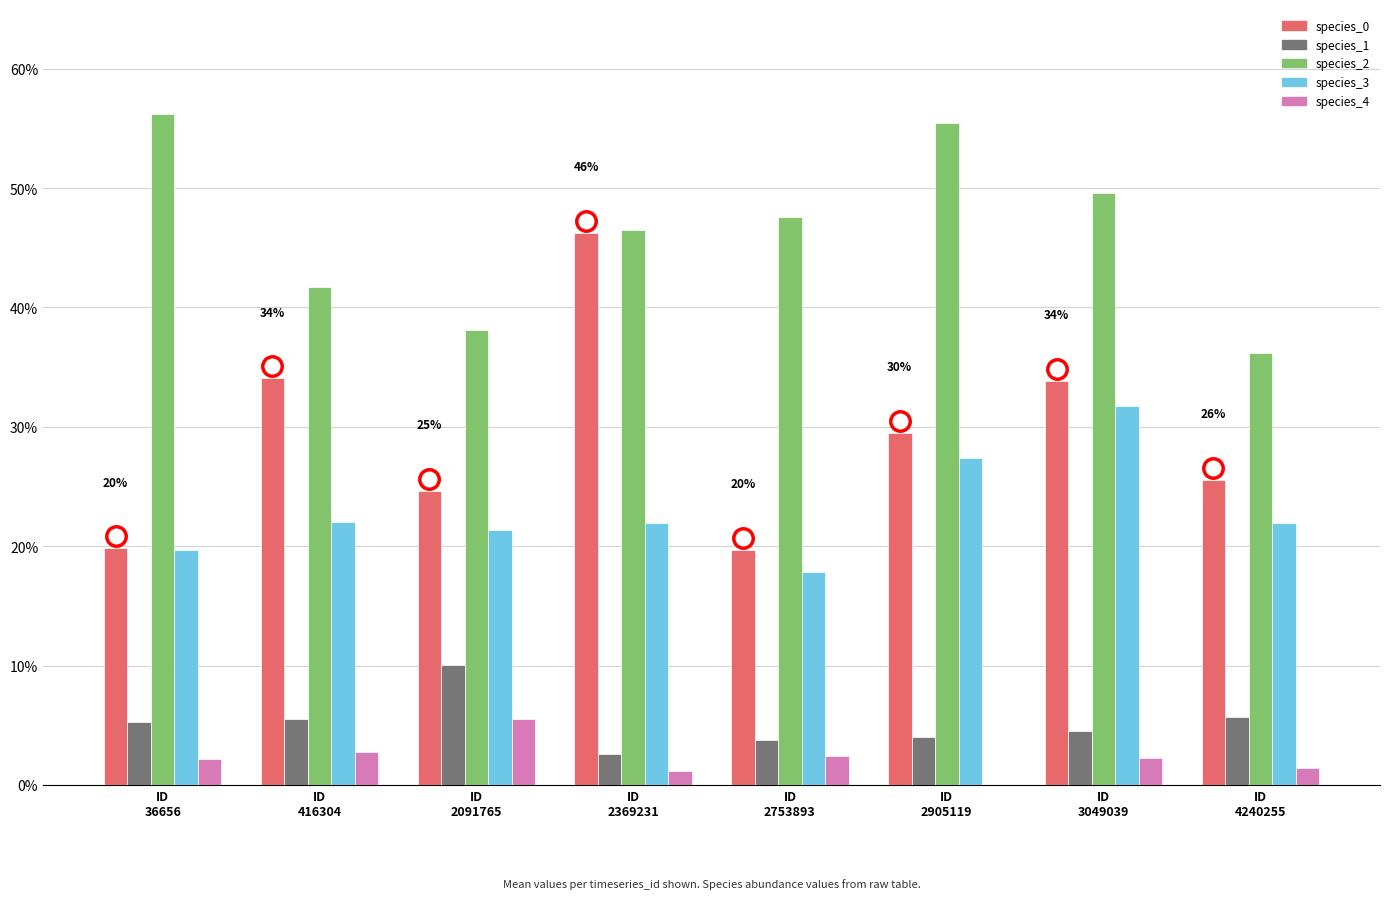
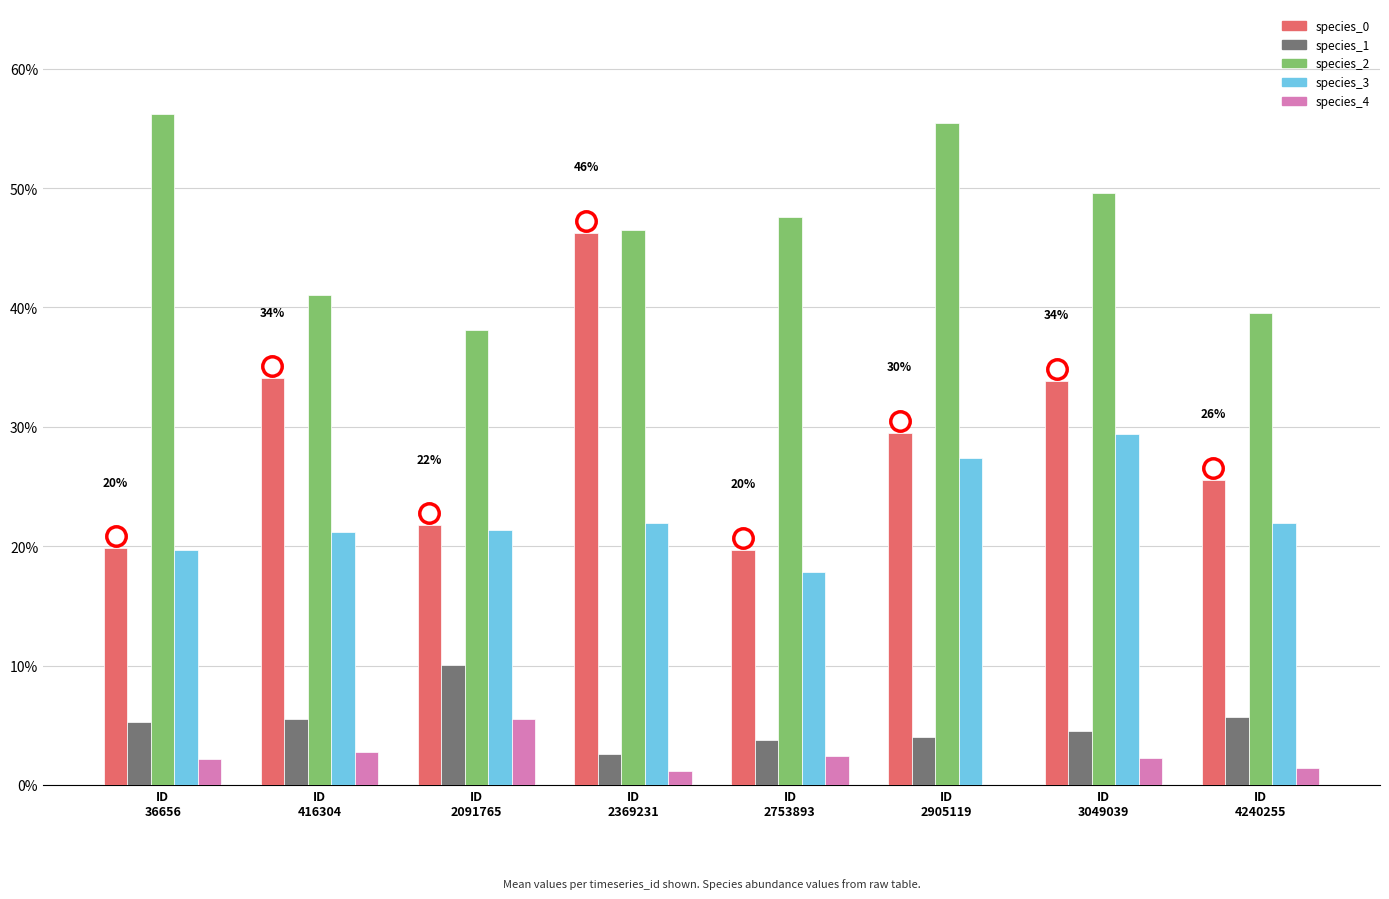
  {
    "species_0": {
-     "ID 2091765": "25%"
+     "ID 2091765": "22%"
    },
    "species_2": {
      "ID 36656": "56.2%",
-     "ID 416304": "41.7%",
+     "ID 416304": "41.0%",
      "ID 2091765": "38.1%",
      "ID 2369231": "46.5%",
      "ID 2753893": "47.5%",
      "ID 2905119": "55.4%",
      "ID 3049039": "49.6%",
-     "ID 4240255": "36.2%"
+     "ID 4240255": "39.5%"
    },
    "species_3": {
      "ID 36656": "19.7%",
-     "ID 416304": "22.0%",
+     "ID 416304": "21.2%",
      "ID 2091765": "21.3%",
      "ID 2369231": "22.0%",
      "ID 2753893": "17.8%",
      "ID 2905119": "27.4%",
-     "ID 3049039": "31.8%",
+     "ID 3049039": "29.4%",
      "ID 4240255": "21.9%"
    }
  }
